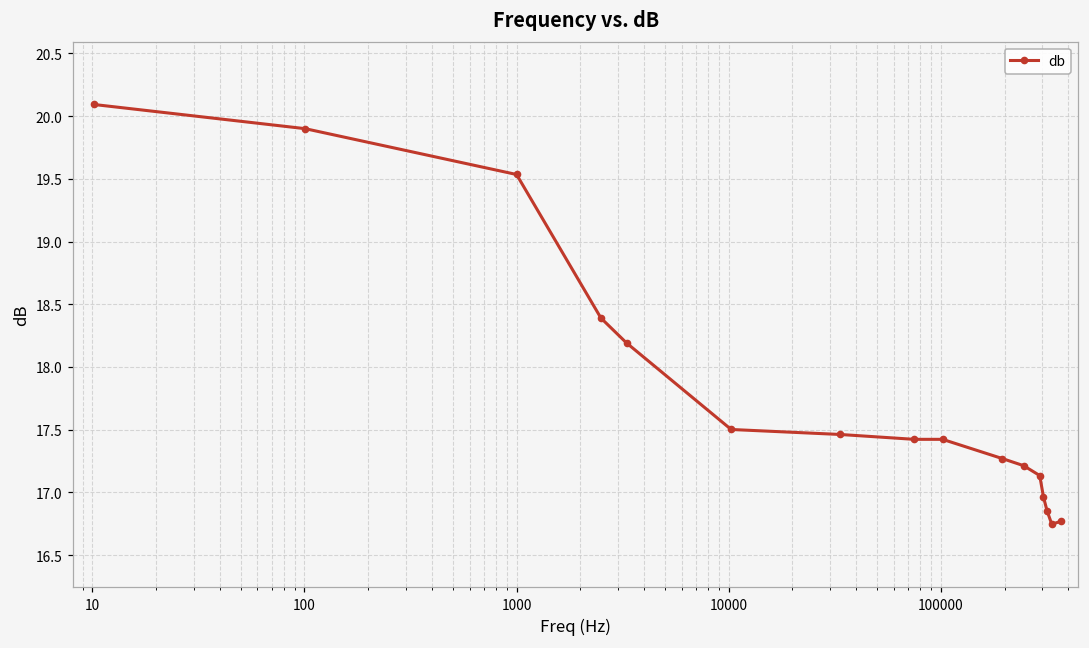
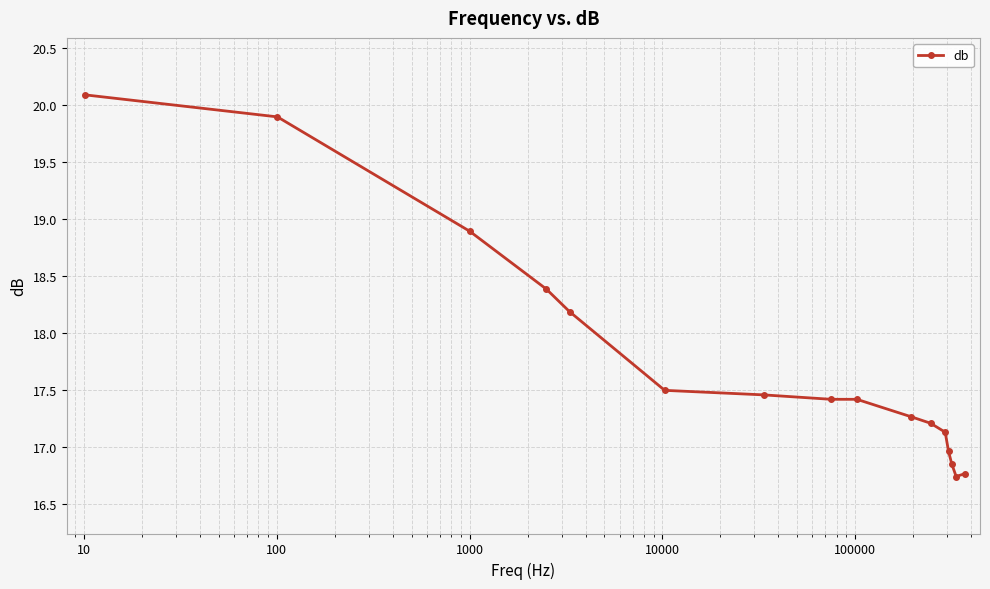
  {
    "10": 20.09,
    "100": 19.90,
-   "1000": 19.53
+   "1000": 18.90
  }
